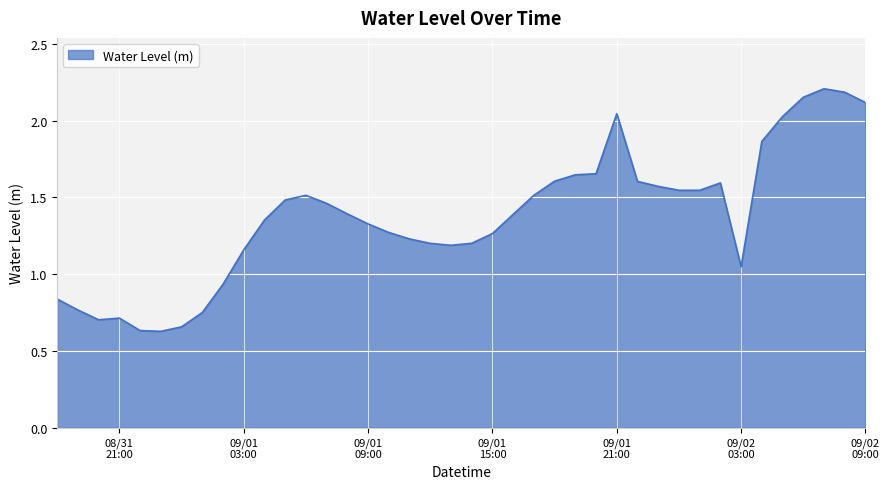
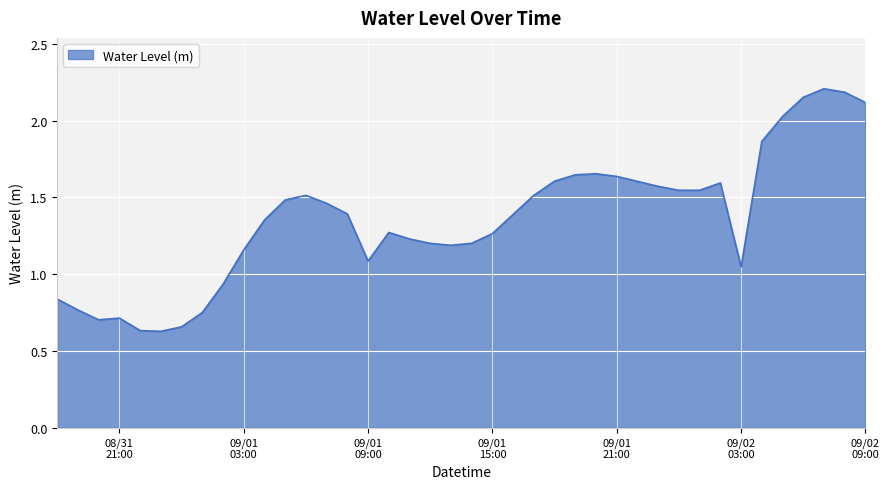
  {
    "08/31 21:00": 0.71,
    "09/01 03:00": 1.16,
-   "09/01 09:00": 1.33,
+   "09/01 09:00": 1.08,
    "09/01 15:00": 1.26,
-   "09/01 21:00": 2.04,
+   "09/01 21:00": 1.64,
    "09/02 03:00": 1.05,
    "09/02 09:00": 2.12
  }
